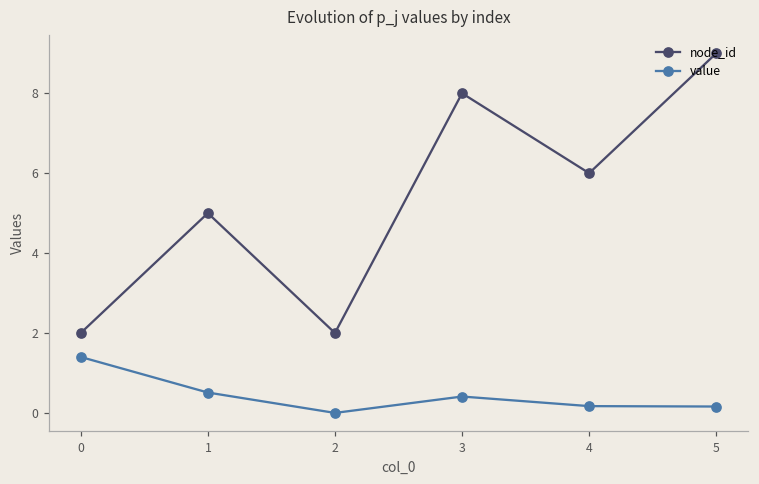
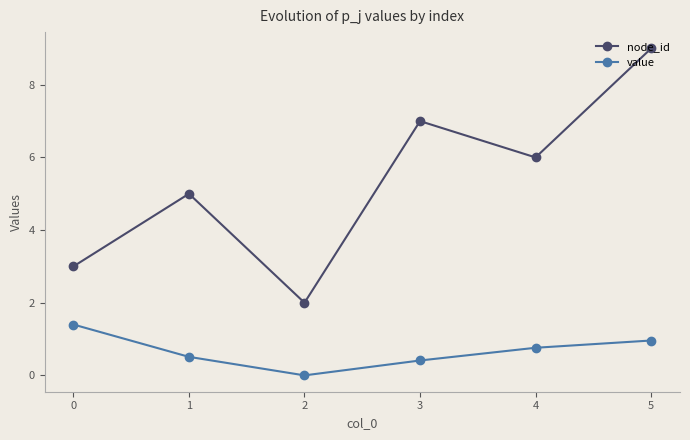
  {
    "node_id": {
-     "0": 2,
+     "0": 3,
      "1": 5,
      "2": 2,
-     "3": 8,
+     "3": 7,
      "4": 6,
      "5": 9
    },
    "value": {
      "0": 1.4,
      "1": 0.5,
      "2": 0.0,
      "3": 0.4,
-     "4": 0.2,
-     "5": 0.2
+     "4": 0.8,
+     "5": 1.0
    }
  }
